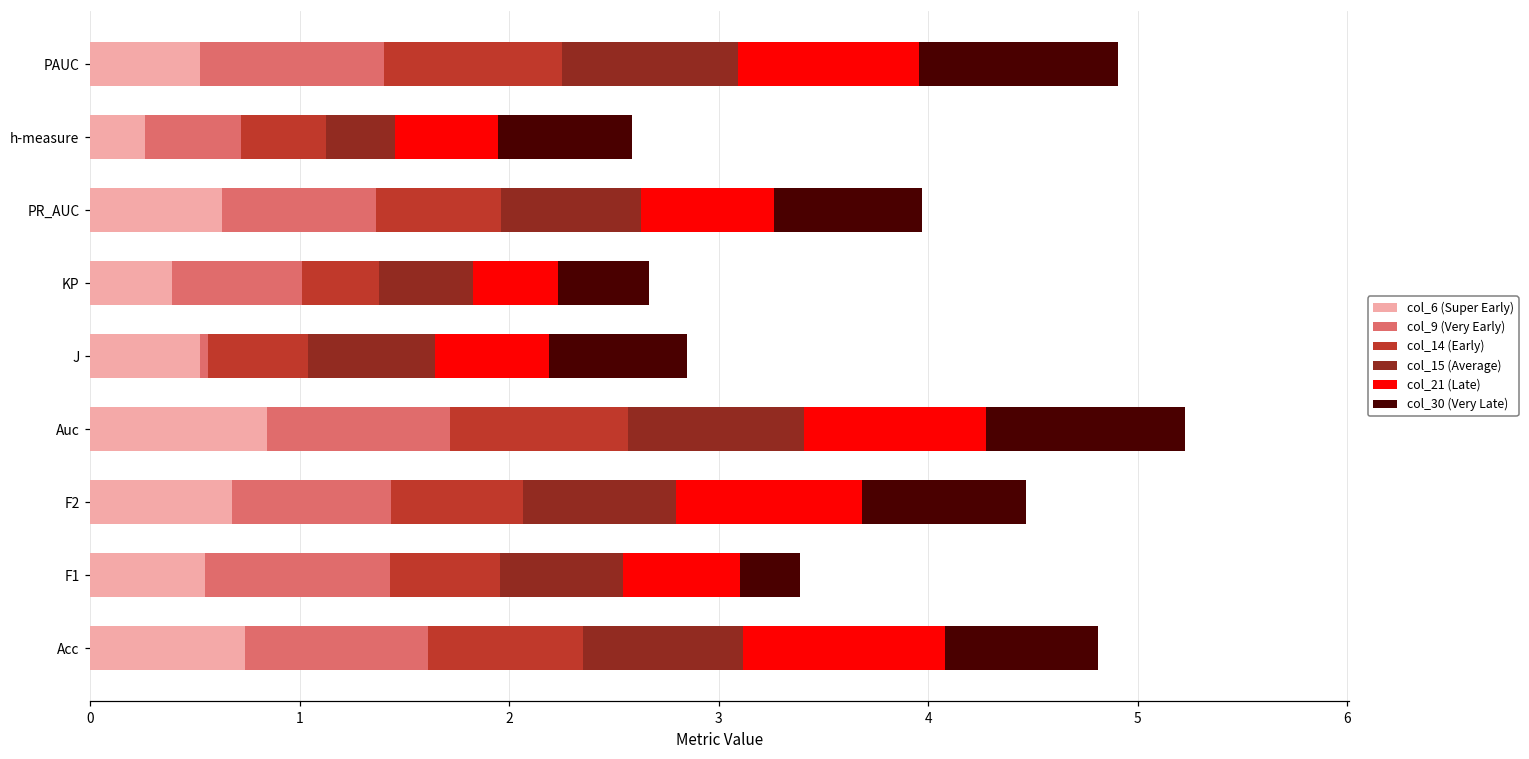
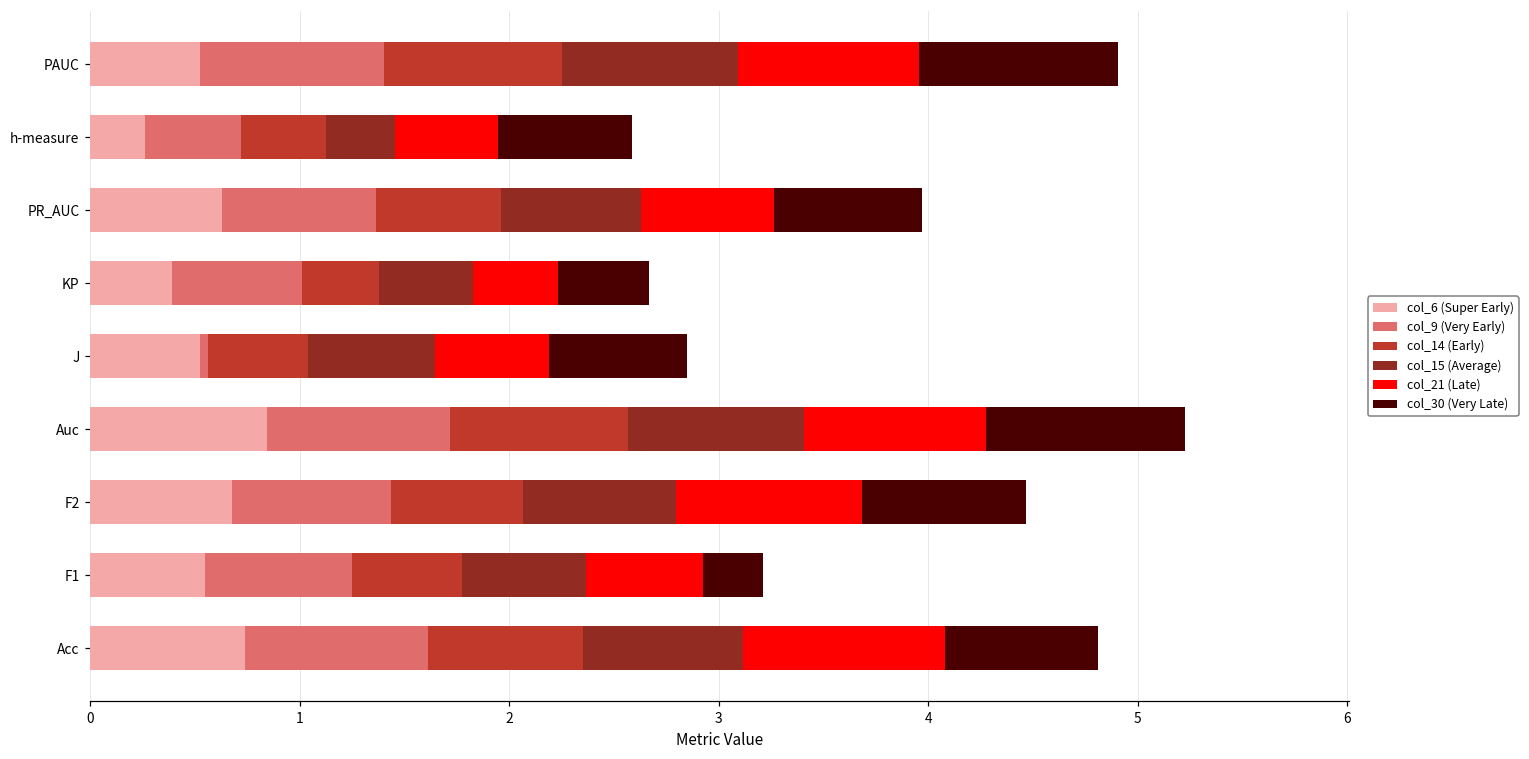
  {
    "col_6 (Super Early)": {
      "PAUC": 0.53,
      "h-measure": 0.26,
      "PR_AUC": 0.63,
      "KP": 0.39,
      "J": 0.53,
      "Auc": 0.84,
      "F2": 0.67,
      "F1": 0.55,
      "Acc": 0.74
    },
    "col_9 (Very Early)": {
      "PAUC": 0.87,
      "h-measure": 0.46,
      "PR_AUC": 0.74,
      "KP": 0.62,
      "J": 0.04,
      "Auc": 0.87,
      "F2": 0.76,
-     "F1": 0.88,
+     "F1": 0.71,
      "Acc": 0.87
    },
    "col_21 (Late)": {
      "PAUC": 0.87,
      "h-measure": 0.49,
      "PR_AUC": 0.63,
      "KP": 0.41,
      "J": 0.54,
      "Auc": 0.87,
      "F2": 0.89,
      "F1": 0.56,
      "Acc": 0.96
    },
    "col_30 (Very Late)": {
      "PAUC": 0.95,
      "h-measure": 0.64,
      "PR_AUC": 0.71,
      "KP": 0.43,
      "J": 0.66,
      "Auc": 0.95,
      "F2": 0.78,
      "F1": 0.29,
      "Acc": 0.73
    }
  }
